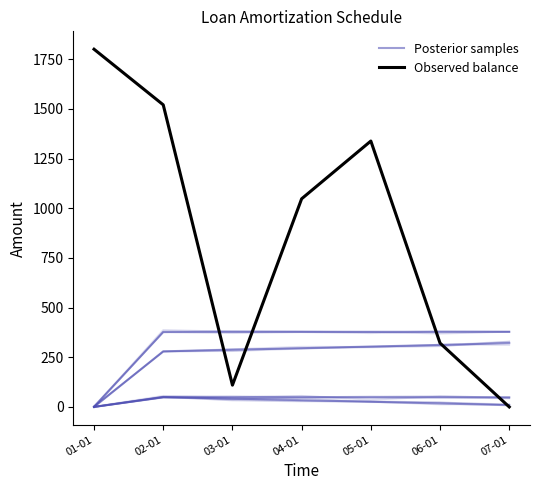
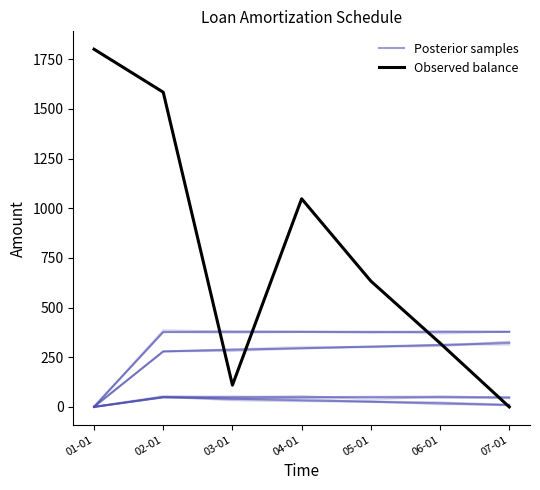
  {
    "Observed balance": {
      "01-01": 1800,
-     "02-01": 1520,
+     "02-01": 1580,
      "03-01": 110,
      "04-01": 1050,
-     "05-01": 1340
+     "05-01": 630
    }
  }
